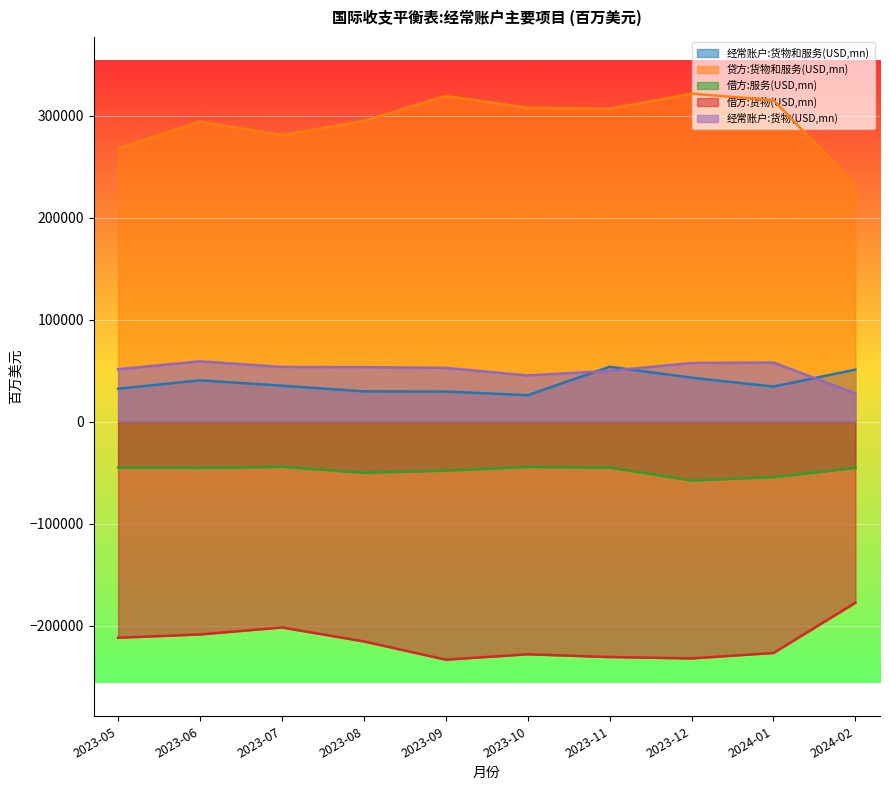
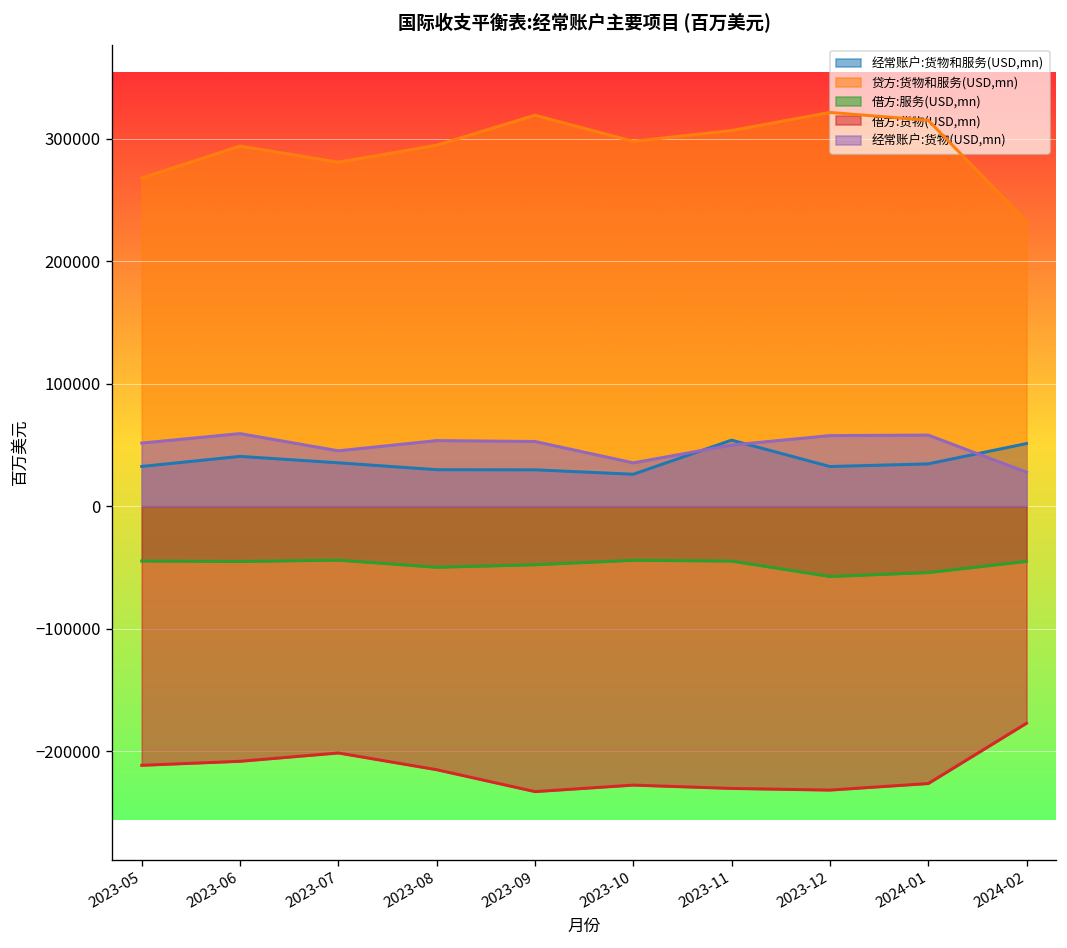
  {
    "经常账户:货物和服务(USD,mn)": {
      "2023-05": 32000,
      "2023-06": 41000,
      "2023-07": 35000,
      "2023-08": 30000,
      "2023-09": 30000,
      "2023-10": 26000,
      "2023-11": 54000,
-     "2023-12": 43000,
+     "2023-12": 32000,
      "2024-01": 35000,
      "2024-02": 51000
    },
    "贷方:货物和服务(USD,mn)": {
      "2023-05": 268000,
      "2023-06": 294000,
      "2023-07": 281000,
      "2023-08": 295000,
      "2023-09": 319000,
-     "2023-10": 308000,
+     "2023-10": 298000,
      "2023-11": 307000,
      "2023-12": 322000,
      "2024-02": 232000
    },
    "经常账户:货物(USD,mn)": {
      "2023-05": 52000,
      "2023-06": 59000,
-     "2023-07": 54000,
+     "2023-07": 45000,
      "2023-08": 54000,
      "2023-09": 53000,
-     "2023-10": 45000,
+     "2023-10": 35000,
      "2023-11": 50000,
      "2023-12": 58000,
      "2024-01": 58000,
      "2024-02": 28000
    }
  }
